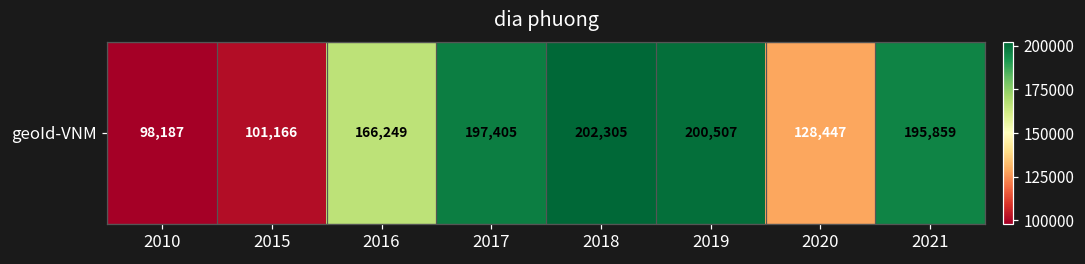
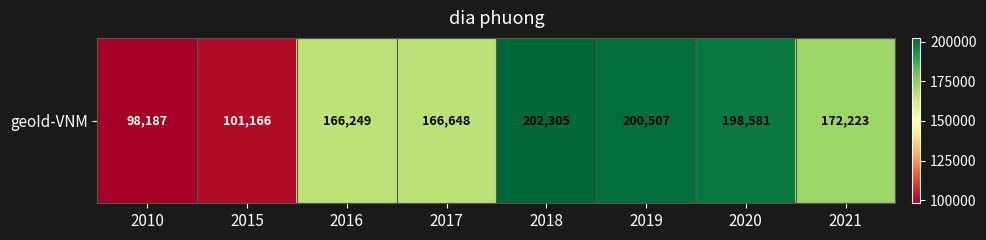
  {
    "geoId-VNM": {
      "2010": "98,187",
      "2015": "101,166",
      "2016": "166,249",
-     "2017": "197,405",
+     "2017": "166,648",
      "2018": "202,305",
      "2019": "200,507",
-     "2020": "128,447",
-     "2021": "195,859"
+     "2020": "198,581",
+     "2021": "172,223"
    }
  }
